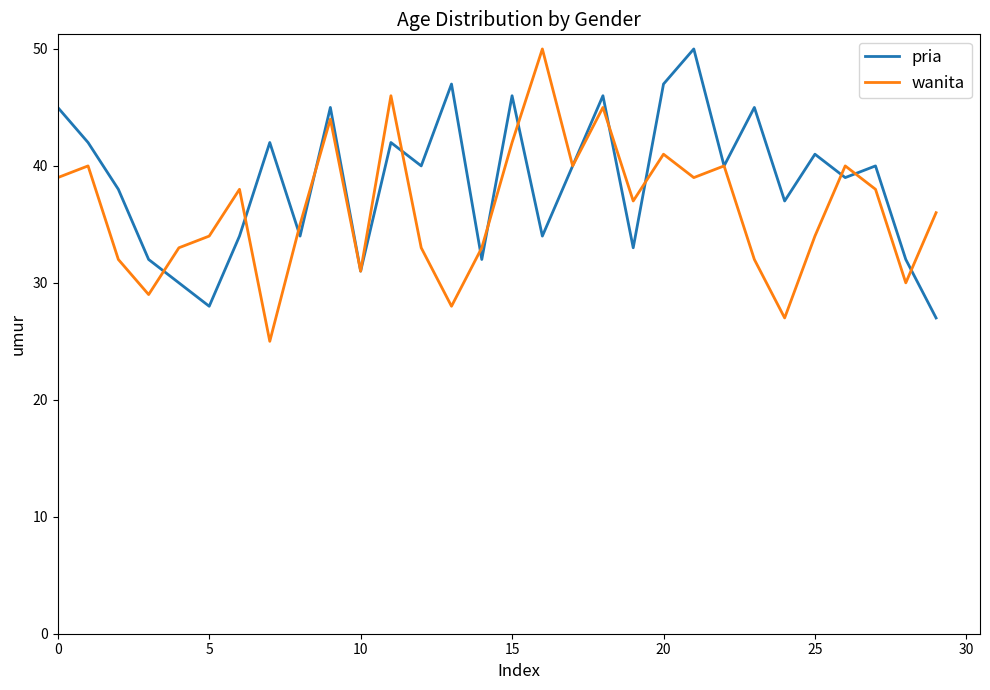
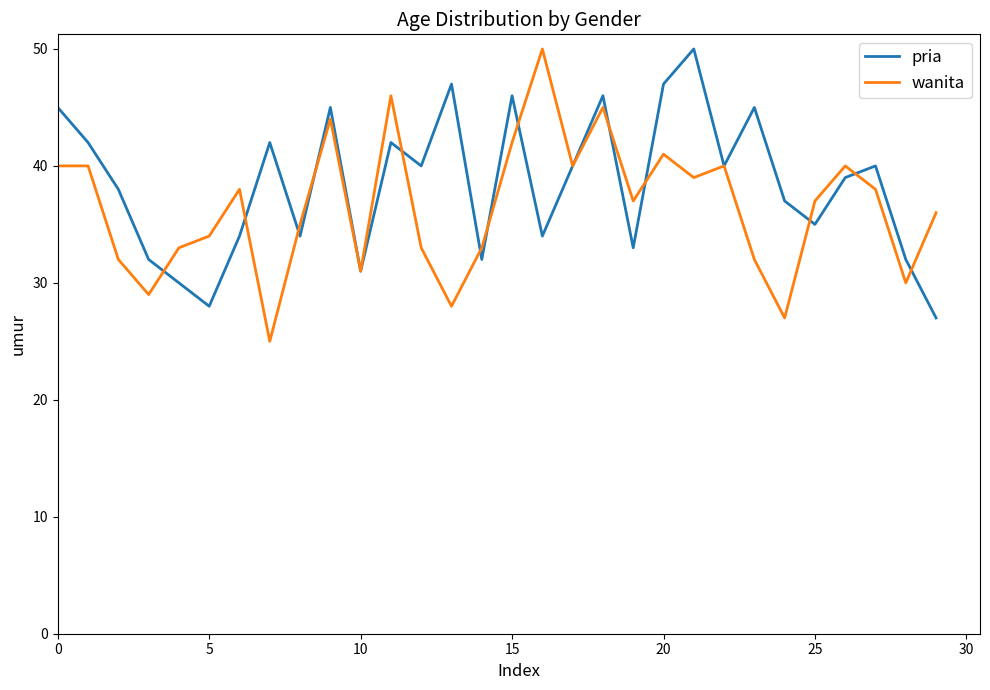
  {
    "pria": {
      "0": 45,
      "5": 28,
      "15": 46,
      "20": 47,
-     "25": 41
+     "25": 35
    },
    "wanita": {
-     "0": 39,
+     "0": 40,
      "5": 34,
      "15": 42,
      "20": 41,
-     "25": 34
+     "25": 37
    }
  }
